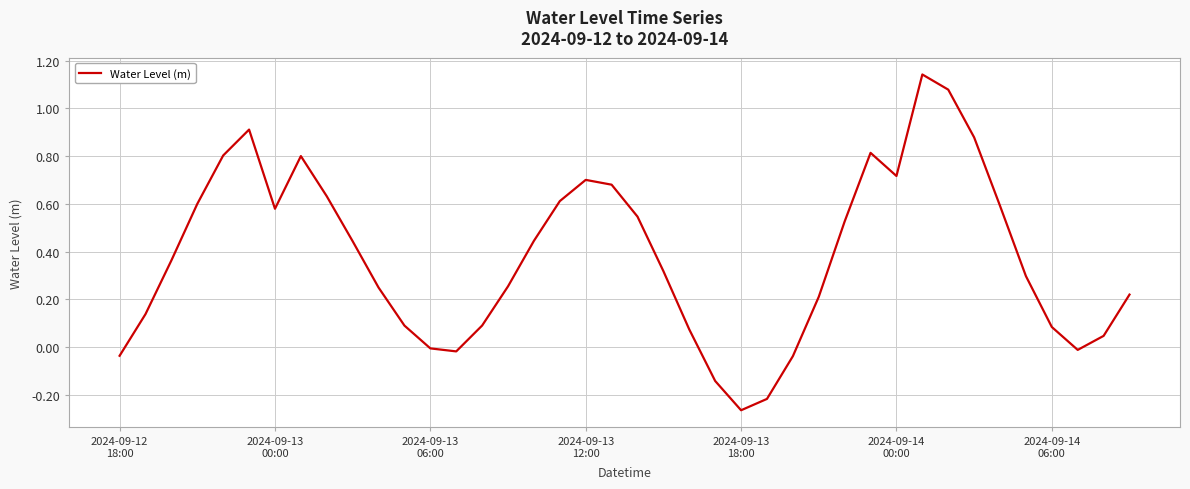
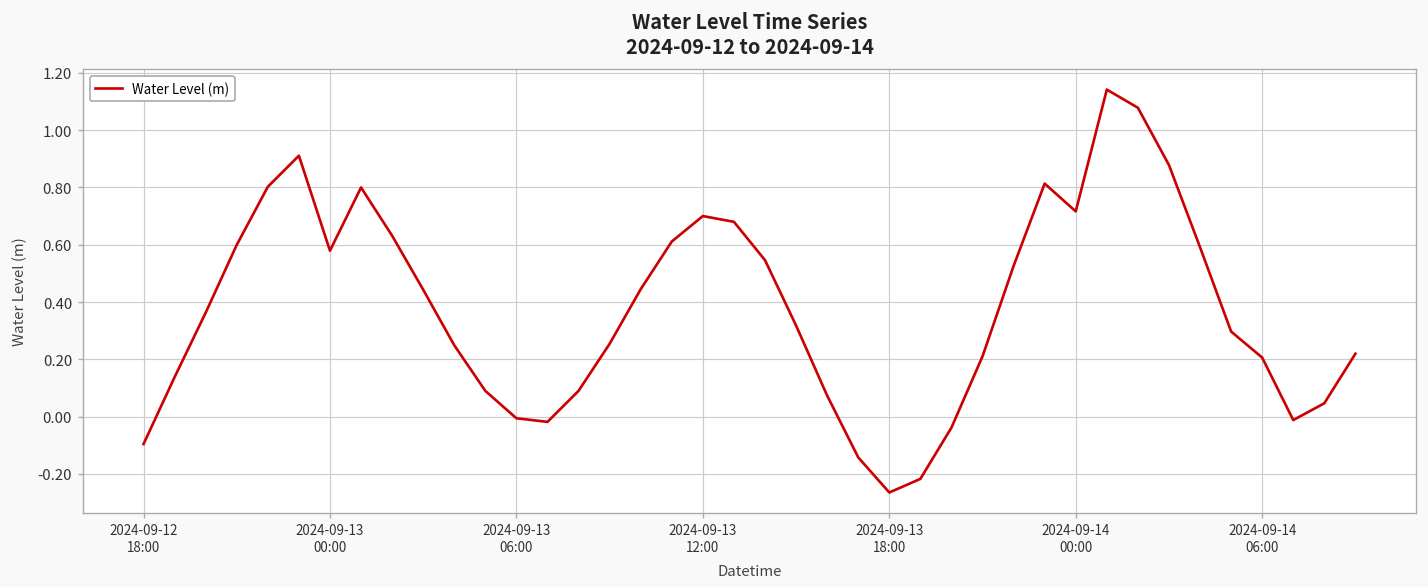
  {
-   "2024-09-12 18:00": -0.04,
+   "2024-09-12 18:00": -0.10,
    "2024-09-13 00:00": 0.58,
    "2024-09-13 06:00": -0.01,
    "2024-09-13 12:00": 0.70,
    "2024-09-13 18:00": -0.26,
    "2024-09-14 00:00": 0.72,
-   "2024-09-14 06:00": 0.08
+   "2024-09-14 06:00": 0.21
  }
